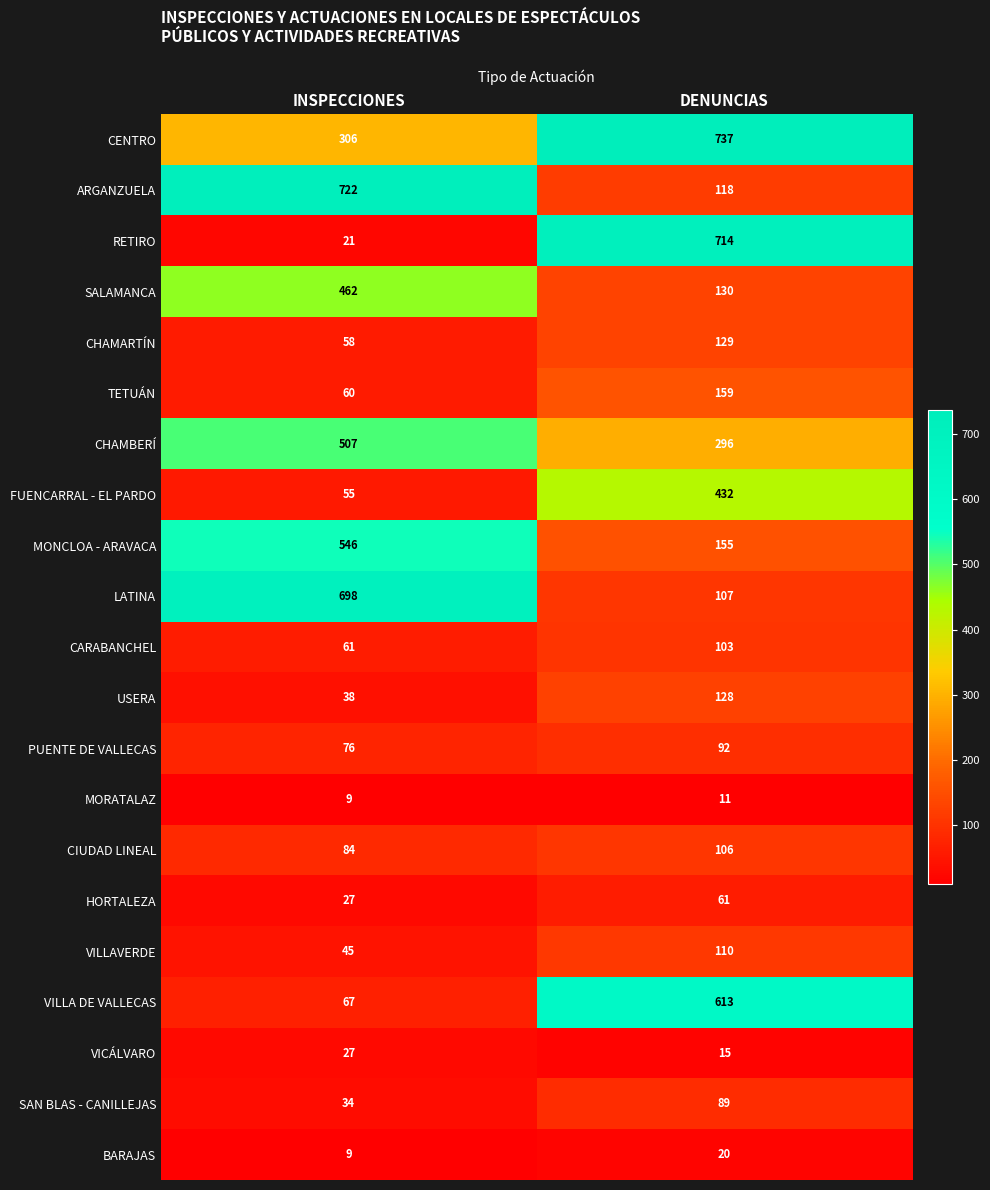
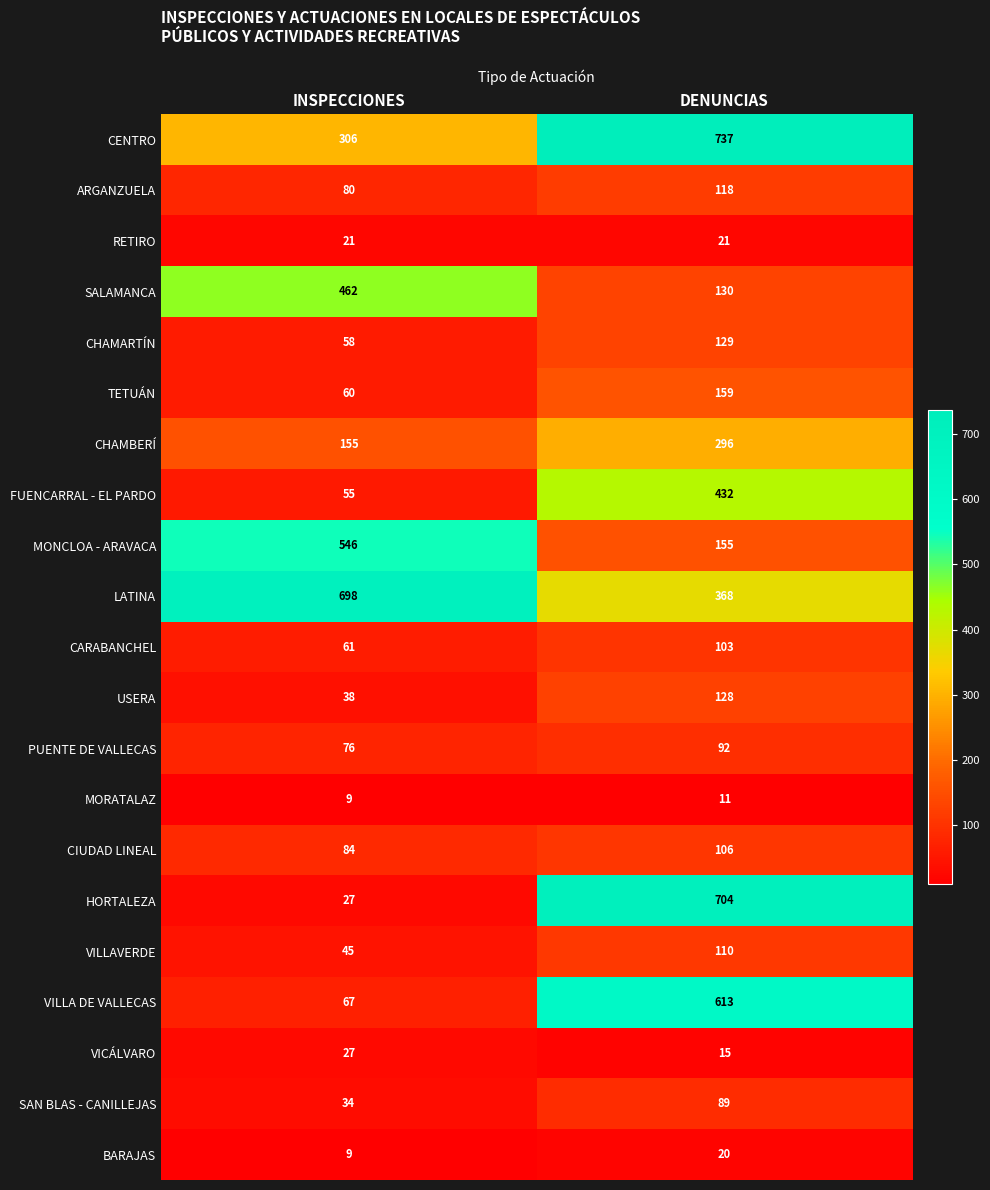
  {
    "CENTRO": {
      "INSPECCIONES": 306,
      "DENUNCIAS": 737
    },
    "ARGANZUELA": {
-     "INSPECCIONES": 722,
+     "INSPECCIONES": 80,
      "DENUNCIAS": 118
    },
    "RETIRO": {
      "INSPECCIONES": 21,
-     "DENUNCIAS": 714
+     "DENUNCIAS": 21
    },
    "SALAMANCA": {
      "INSPECCIONES": 462,
      "DENUNCIAS": 130
    },
    "CHAMARTÍN": {
      "INSPECCIONES": 58,
      "DENUNCIAS": 129
    },
    "TETUÁN": {
      "INSPECCIONES": 60,
      "DENUNCIAS": 159
    },
    "CHAMBERÍ": {
-     "INSPECCIONES": 507,
+     "INSPECCIONES": 155,
      "DENUNCIAS": 296
    },
    "FUENCARRAL - EL PARDO": {
      "INSPECCIONES": 55,
      "DENUNCIAS": 432
    },
    "MONCLOA - ARAVACA": {
      "INSPECCIONES": 546,
      "DENUNCIAS": 155
    },
    "LATINA": {
      "INSPECCIONES": 698,
-     "DENUNCIAS": 107
+     "DENUNCIAS": 368
    },
    "CARABANCHEL": {
      "INSPECCIONES": 61,
      "DENUNCIAS": 103
    },
    "USERA": {
      "INSPECCIONES": 38,
      "DENUNCIAS": 128
    },
    "PUENTE DE VALLECAS": {
      "INSPECCIONES": 76,
      "DENUNCIAS": 92
    },
    "MORATALAZ": {
      "INSPECCIONES": 9,
      "DENUNCIAS": 11
    },
    "CIUDAD LINEAL": {
      "INSPECCIONES": 84,
      "DENUNCIAS": 106
    },
    "HORTALEZA": {
      "INSPECCIONES": 27,
-     "DENUNCIAS": 61
+     "DENUNCIAS": 704
    },
    "VILLAVERDE": {
      "INSPECCIONES": 45,
      "DENUNCIAS": 110
    },
    "VILLA DE VALLECAS": {
      "INSPECCIONES": 67,
      "DENUNCIAS": 613
    },
    "VICÁLVARO": {
      "INSPECCIONES": 27,
      "DENUNCIAS": 15
    },
    "SAN BLAS - CANILLEJAS": {
      "INSPECCIONES": 34,
      "DENUNCIAS": 89
    },
    "BARAJAS": {
      "INSPECCIONES": 9,
      "DENUNCIAS": 20
    }
  }
